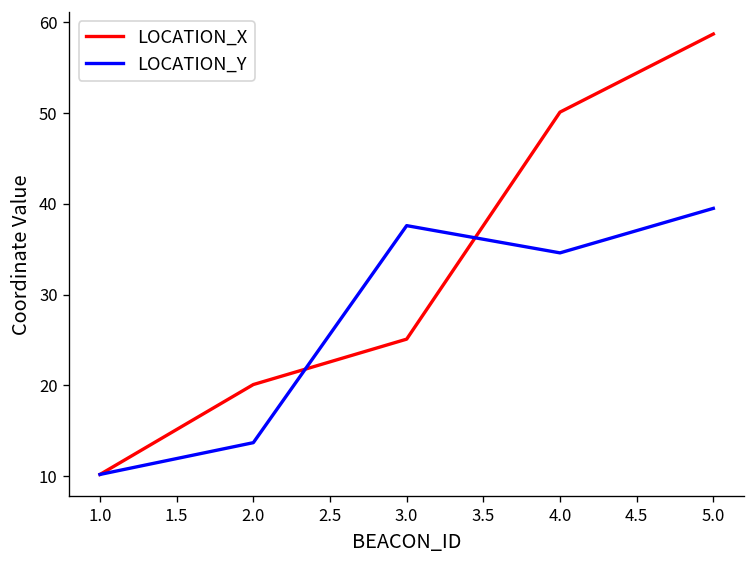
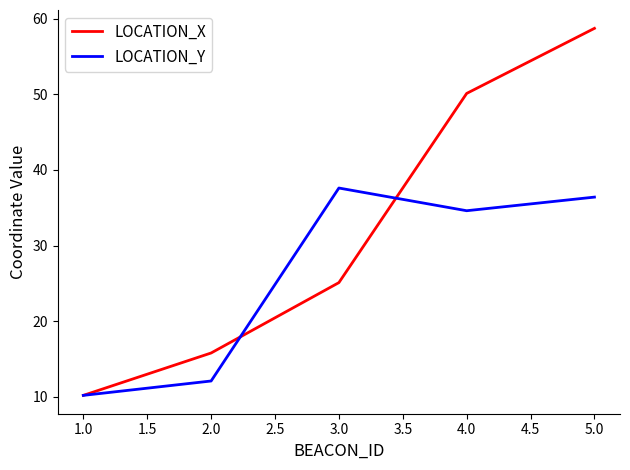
  {
    "LOCATION_X": {
-     "2.0": 20,
+     "2.0": 16,
      "3.0": 25,
      "4.0": 50,
      "5.0": 59
    },
    "LOCATION_Y": {
-     "2.0": 14,
+     "2.0": 12,
      "3.0": 38,
      "4.0": 35,
-     "5.0": 40
+     "5.0": 36
    }
  }
